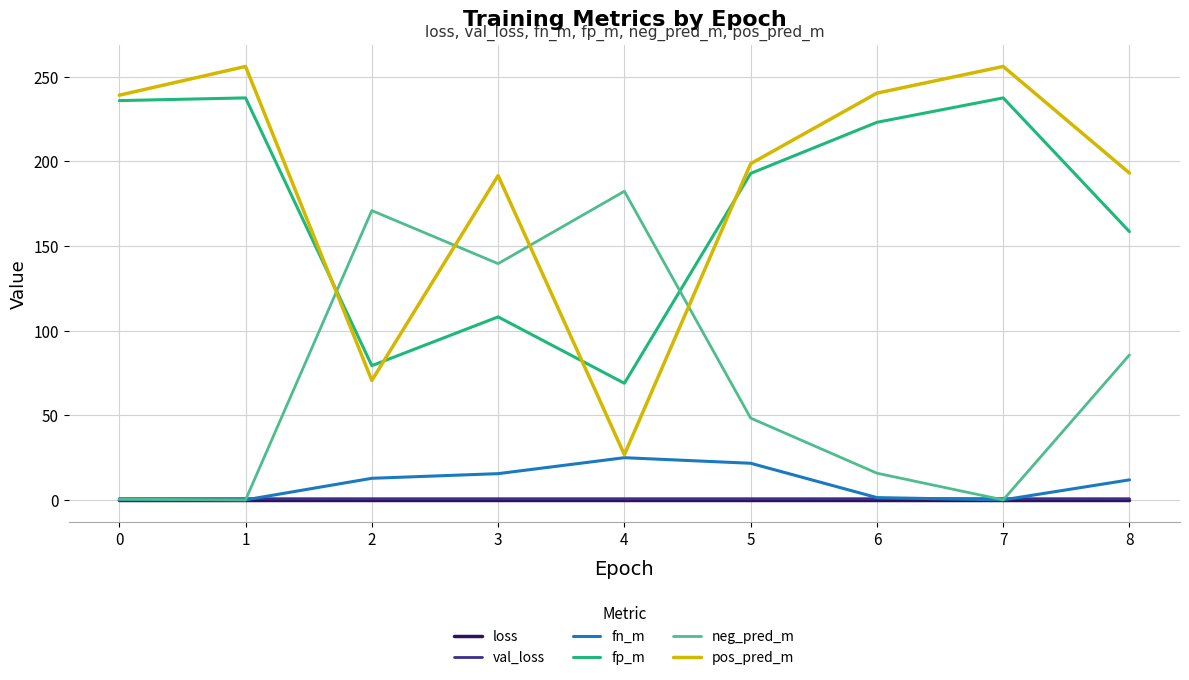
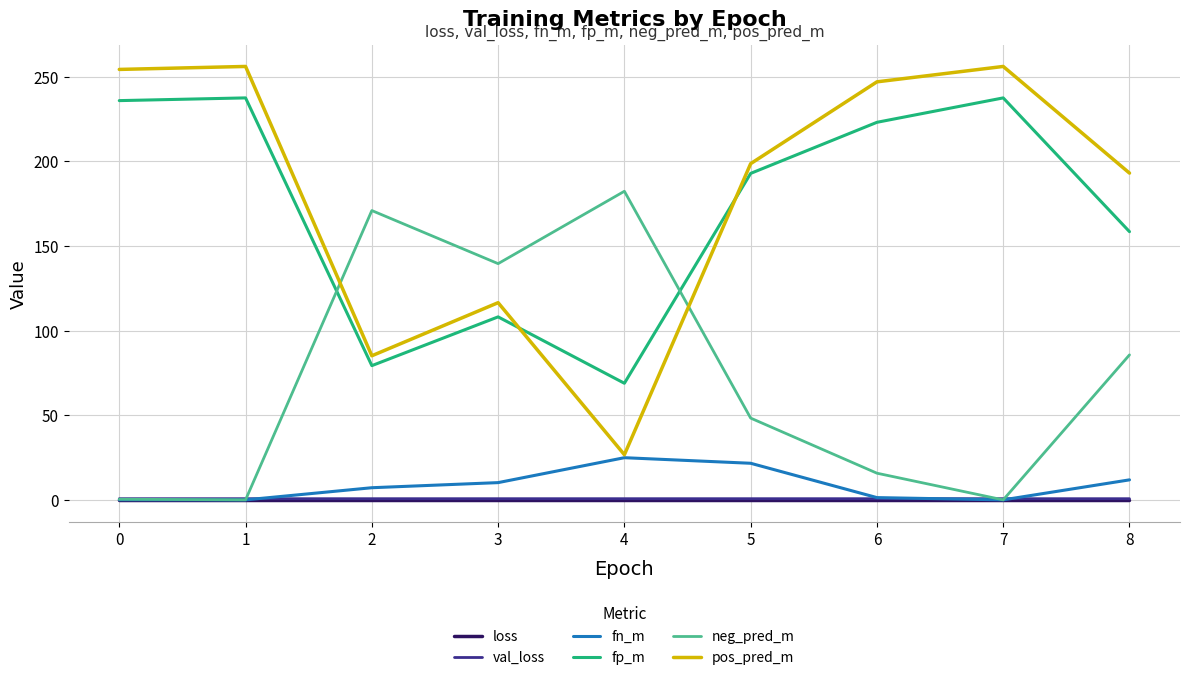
  {
    "fn_m": {
-     "2": 13,
-     "3": 15,
+     "2": 7,
+     "3": 10,
      "4": 25,
      "5": 22,
      "8": 12
    },
    "pos_pred_m": {
-     "0": 239,
+     "0": 254,
      "1": 256,
-     "2": 71,
-     "3": 191,
+     "2": 85,
+     "3": 116,
      "4": 27,
      "5": 199,
-     "6": 240,
+     "6": 247,
      "7": 256,
      "8": 193
    }
  }
